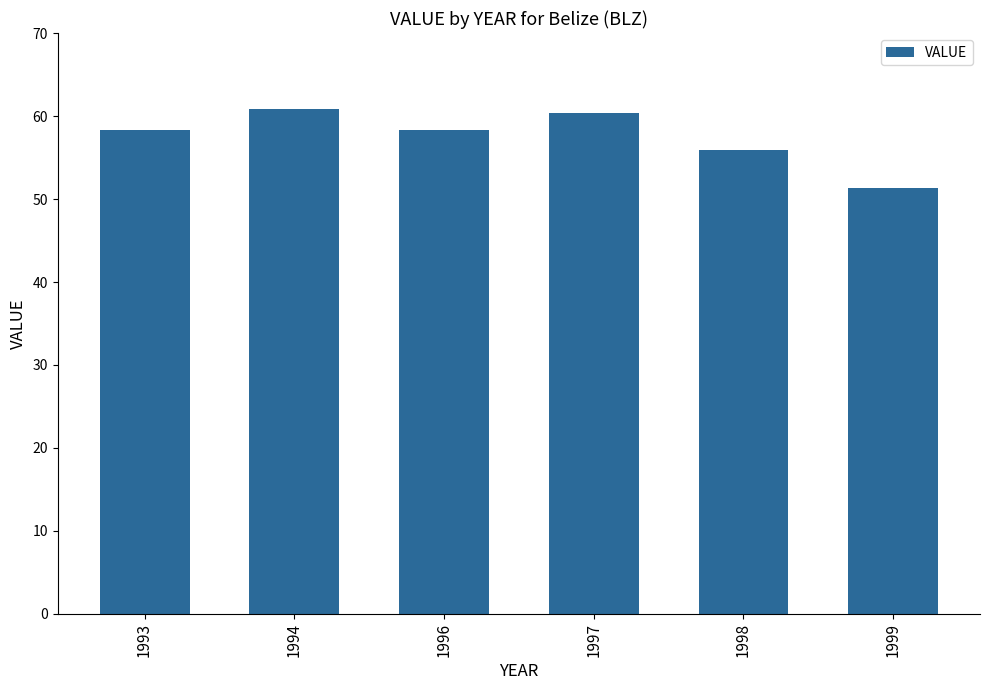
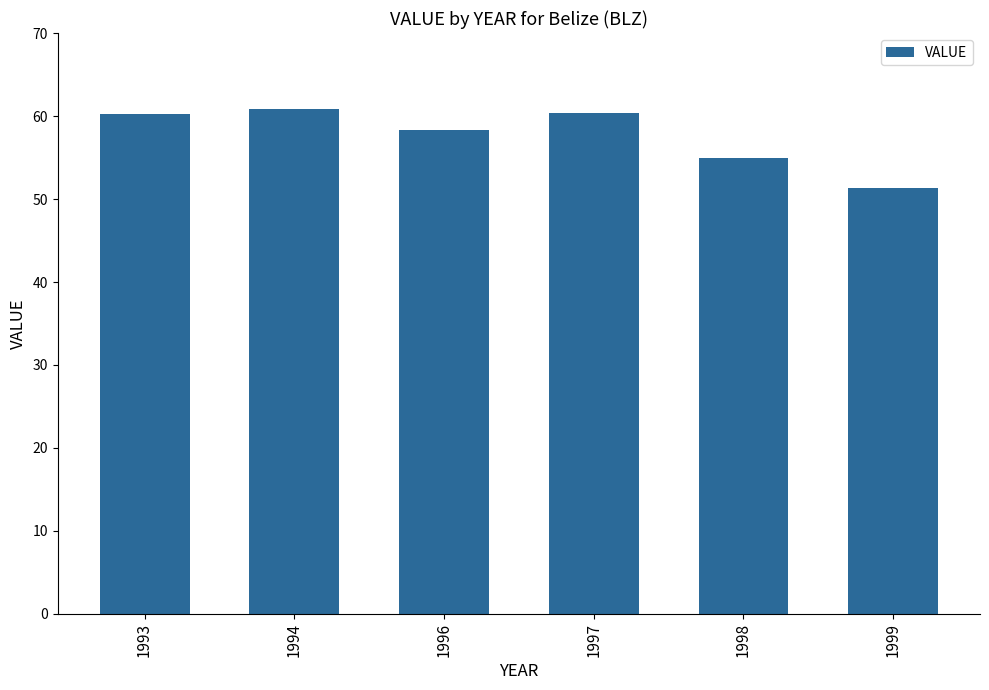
  {
-   "1993": 58,
+   "1993": 60,
    "1994": 61,
    "1996": 58,
    "1997": 60,
-   "1998": 56,
+   "1998": 55,
    "1999": 51
  }
